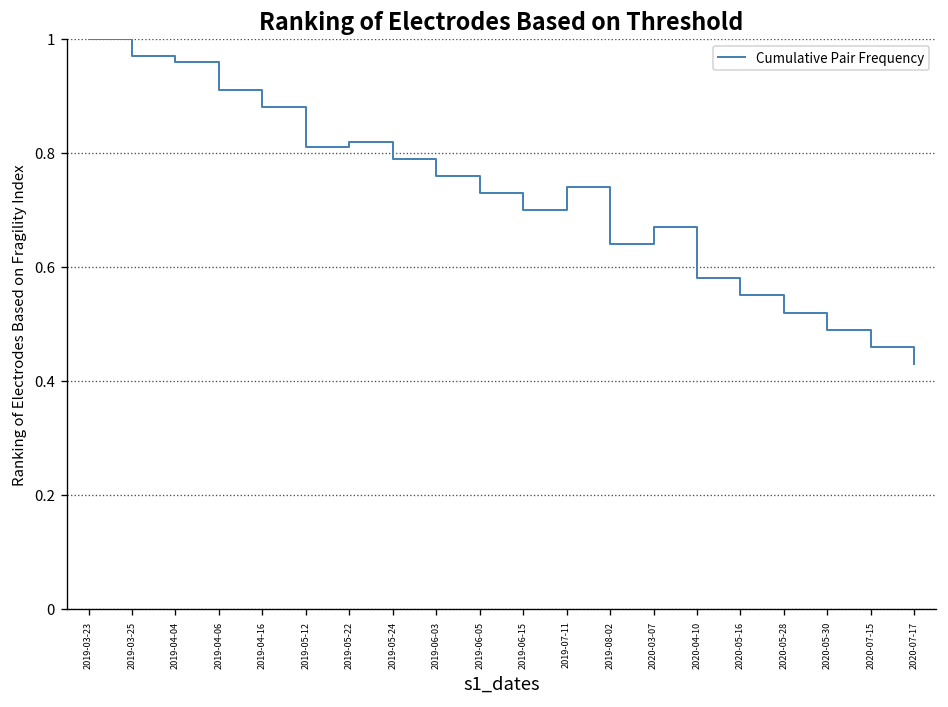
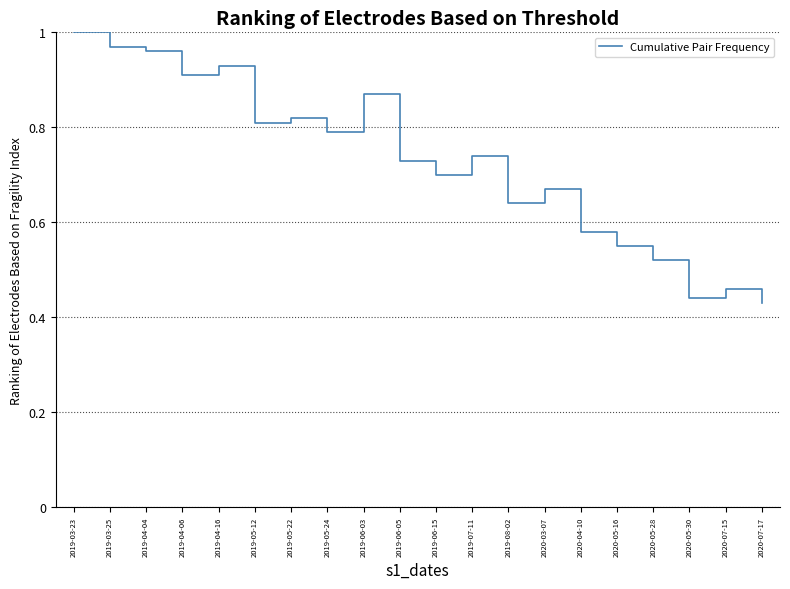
  {
    "2019-03-23": 1.00,
    "2019-03-25": 0.97,
    "2019-04-04": 0.96,
    "2019-04-06": 0.91,
-   "2019-04-16": 0.88,
+   "2019-04-16": 0.93,
    "2019-05-12": 0.81,
    "2019-05-22": 0.82,
    "2019-05-24": 0.79,
-   "2019-06-03": 0.76,
+   "2019-06-03": 0.87,
    "2019-06-05": 0.73,
    "2019-06-15": 0.70,
    "2019-07-11": 0.74,
    "2019-08-02": 0.64,
    "2020-03-07": 0.67,
    "2020-04-10": 0.58,
    "2020-05-16": 0.55,
    "2020-05-28": 0.52,
-   "2020-05-30": 0.49,
+   "2020-05-30": 0.44,
    "2020-07-15": 0.46,
    "2020-07-17": 0.43
  }
